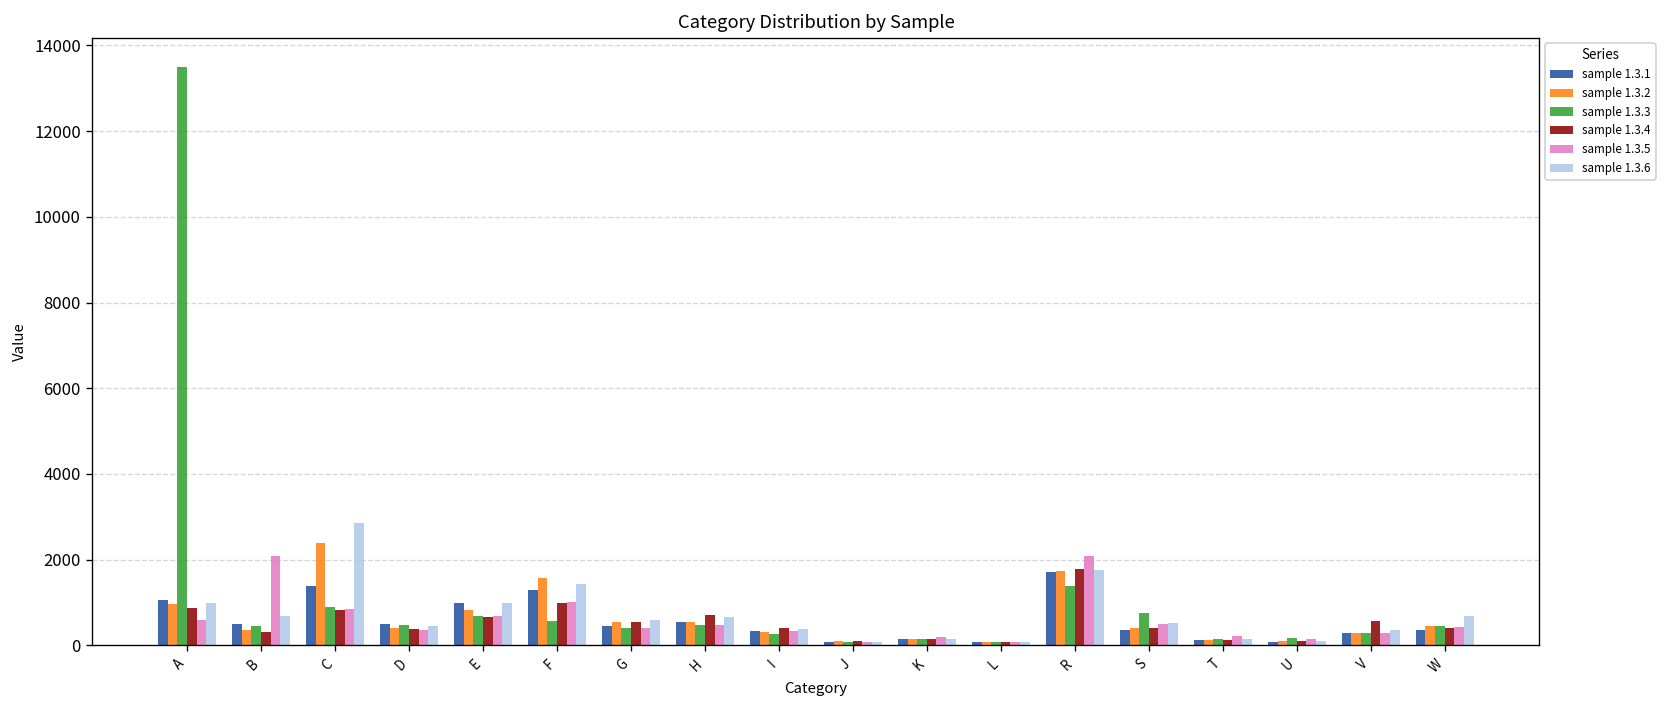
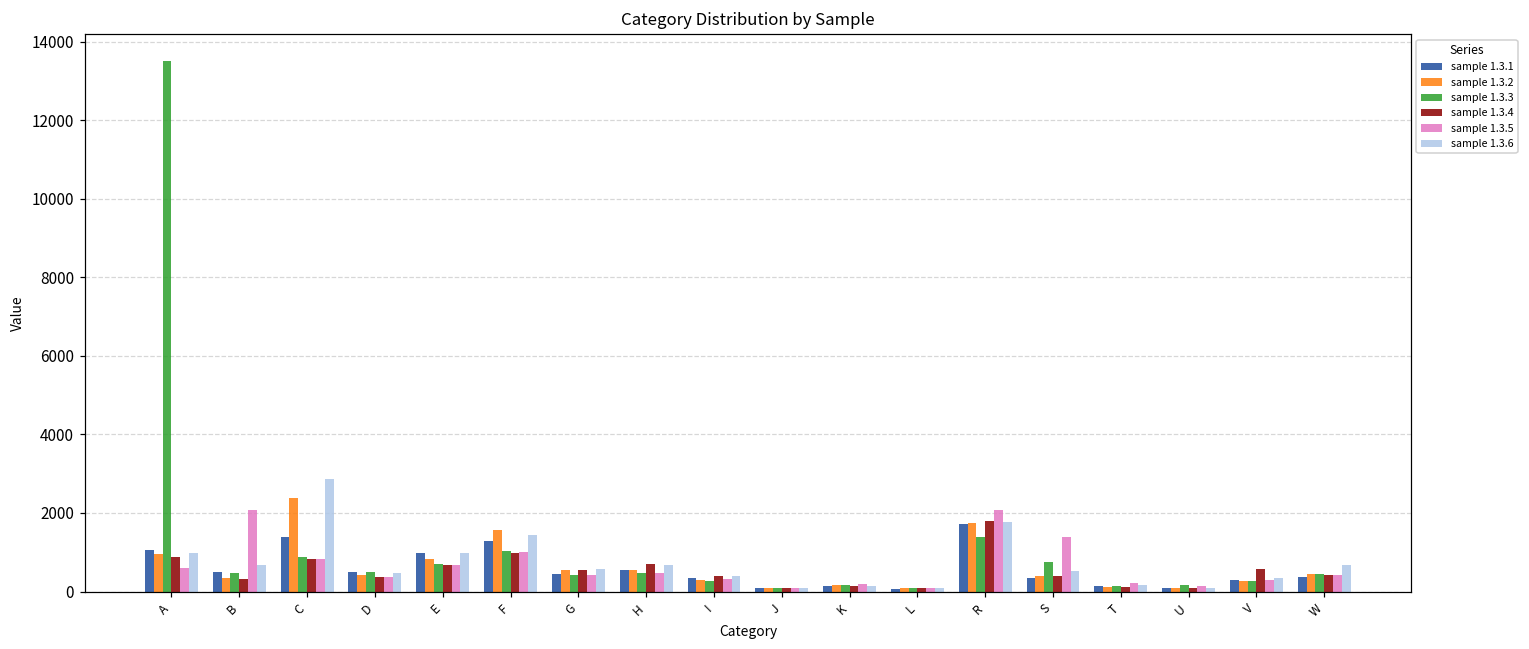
  {
    "sample 1.3.1": {
      "A": 1000,
      "B": 500,
      "C": 1400,
      "D": 500,
      "E": 1000,
      "F": 1300,
      "G": 500,
      "H": 500,
      "I": 300,
      "J": 100,
      "K": 100,
      "L": 100,
      "R": 1700,
      "S": 400,
      "T": 100,
      "U": 100,
      "V": 300,
      "W": 400
    },
    "sample 1.3.2": {
      "A": 1000,
      "B": 300,
      "C": 2400,
      "D": 400,
      "E": 800,
      "F": 1600,
      "G": 500,
      "H": 500,
      "I": 300,
      "J": 100,
      "K": 200,
      "L": 100,
      "R": 1700,
      "S": 400,
      "T": 100,
      "U": 100,
      "V": 300,
      "W": 400
    },
    "sample 1.3.3": {
      "A": 13500,
      "B": 500,
      "C": 900,
      "D": 500,
      "E": 700,
-     "F": 600,
+     "F": 1000,
      "G": 400,
      "H": 500,
      "I": 300,
      "J": 100,
      "K": 200,
      "L": 100,
      "R": 1400,
      "S": 700,
      "T": 200,
      "U": 200,
      "V": 300,
      "W": 400
    },
    "sample 1.3.4": {
      "A": 900,
      "B": 300,
      "C": 800,
      "D": 400,
      "E": 700,
      "F": 1000,
      "G": 500,
      "H": 700,
      "I": 400,
      "J": 100,
      "K": 100,
      "L": 100,
      "R": 1800,
      "S": 400,
      "T": 100,
      "U": 100,
      "V": 600,
      "W": 400
    },
    "sample 1.3.5": {
      "A": 600,
      "B": 2100,
      "C": 800,
      "D": 400,
      "E": 700,
      "F": 1000,
      "G": 400,
      "H": 500,
      "I": 300,
      "J": 100,
      "K": 200,
      "L": 100,
      "R": 2100,
-     "S": 500,
+     "S": 1400,
      "T": 200,
      "U": 100,
      "V": 300,
      "W": 400
    },
    "sample 1.3.6": {
      "A": 1000,
      "B": 700,
      "C": 2900,
      "D": 500,
      "E": 1000,
      "F": 1400,
      "G": 600,
      "H": 700,
      "I": 400,
      "J": 100,
      "K": 100,
      "L": 100,
      "R": 1800,
      "S": 500,
      "T": 200,
      "U": 100,
      "V": 300,
      "W": 700
    }
  }
